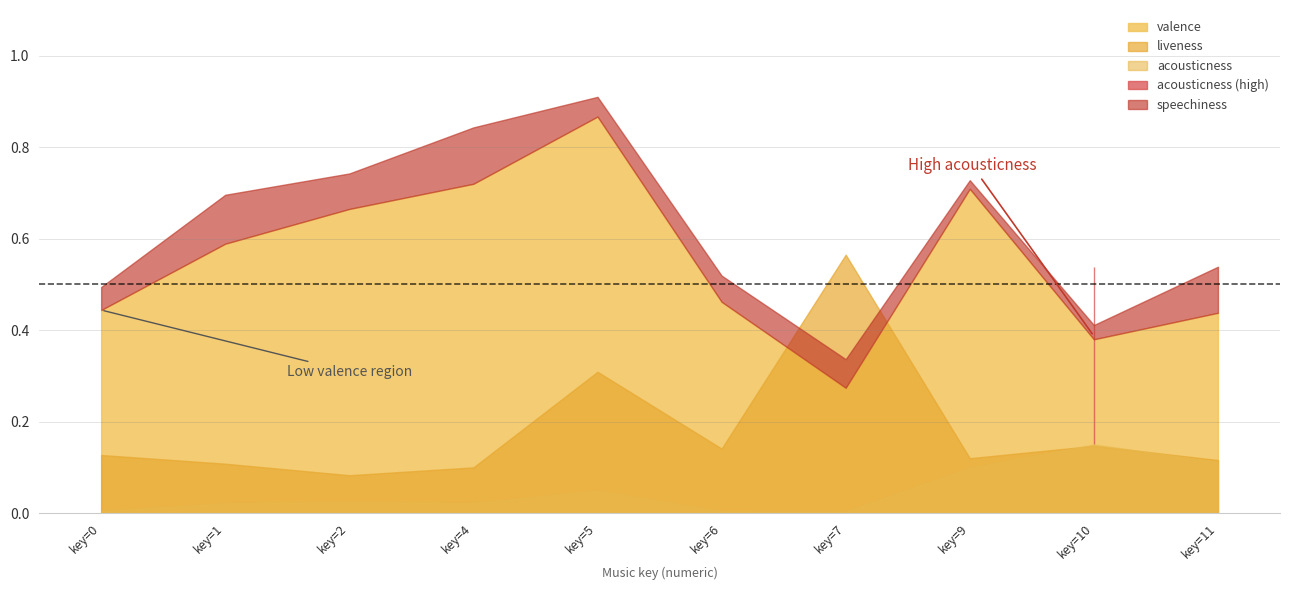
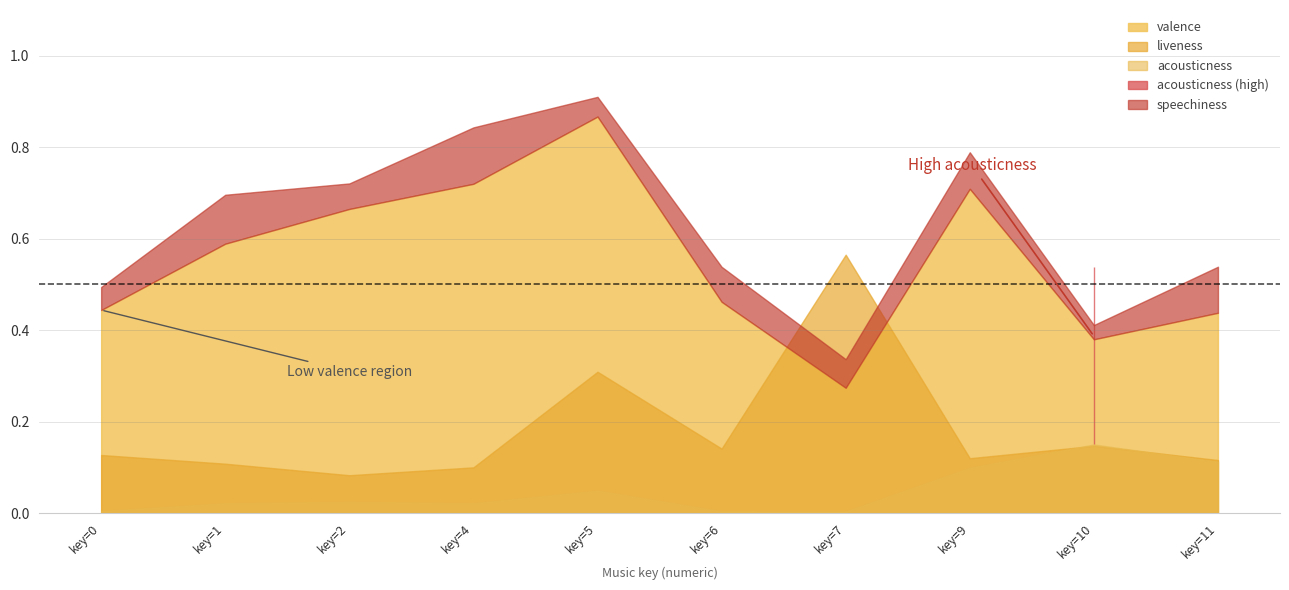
  {
    "speechiness": {
      "key=0": 0.05,
      "key=1": 0.11,
-     "key=2": 0.08,
+     "key=2": 0.06,
      "key=4": 0.12,
      "key=5": 0.04,
-     "key=6": 0.06,
+     "key=6": 0.08,
      "key=7": 0.06,
-     "key=9": 0.02,
+     "key=9": 0.08,
      "key=10": 0.03,
      "key=11": 0.10
    }
  }
